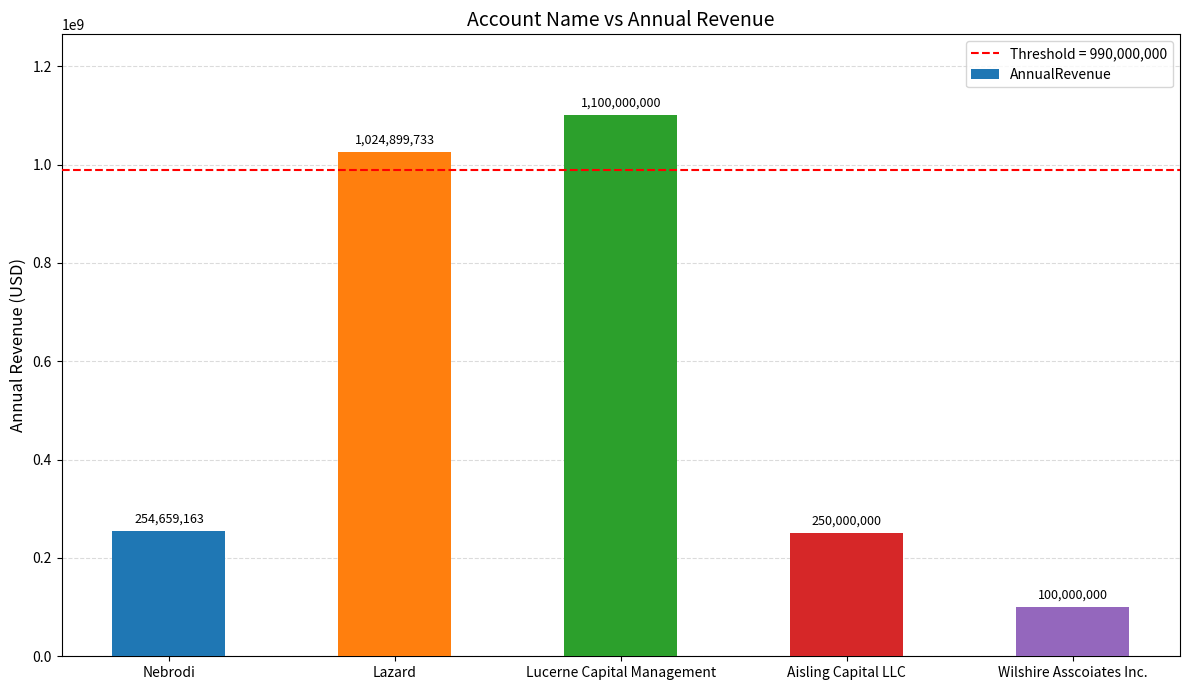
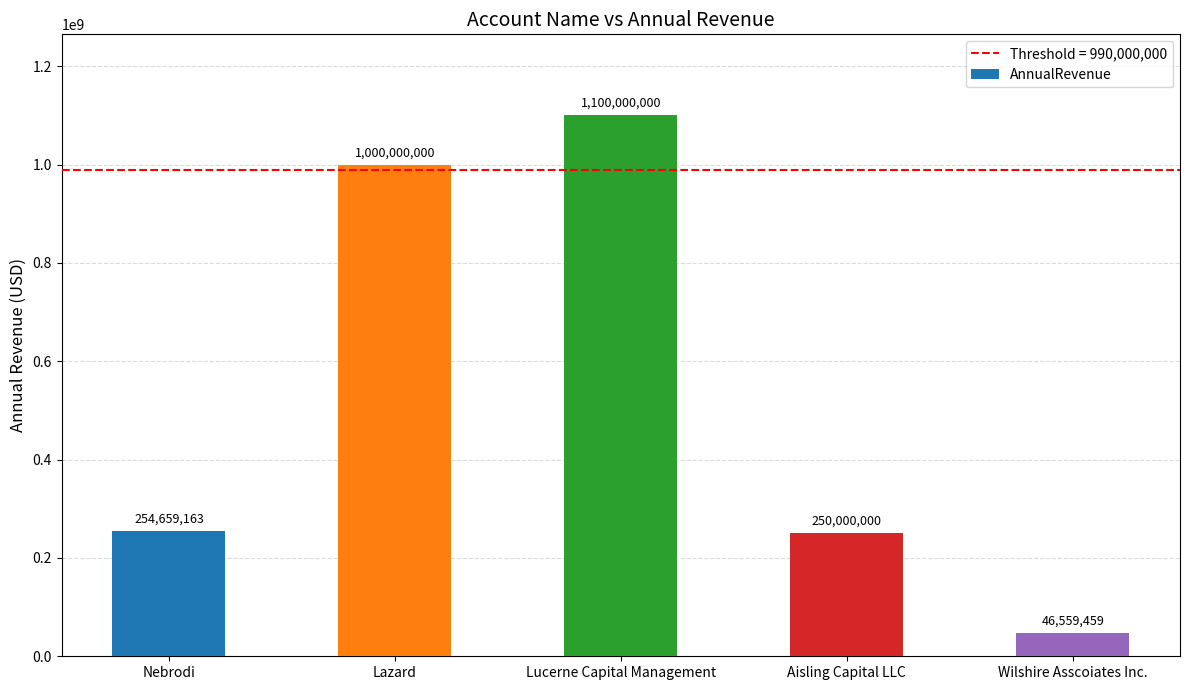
  {
    "Nebrodi": "254,659,163",
-   "Lazard": "1,024,899,733",
+   "Lazard": "1,000,000,000",
    "Lucerne Capital Management": "1,100,000,000",
    "Aisling Capital LLC": "250,000,000",
-   "Wilshire Asscoiates Inc.": "100,000,000"
+   "Wilshire Asscoiates Inc.": "46,559,459"
  }
